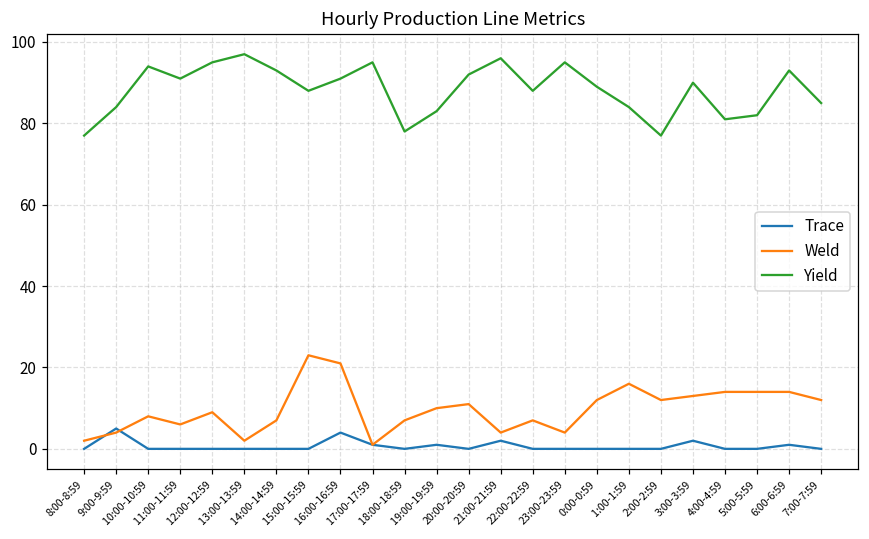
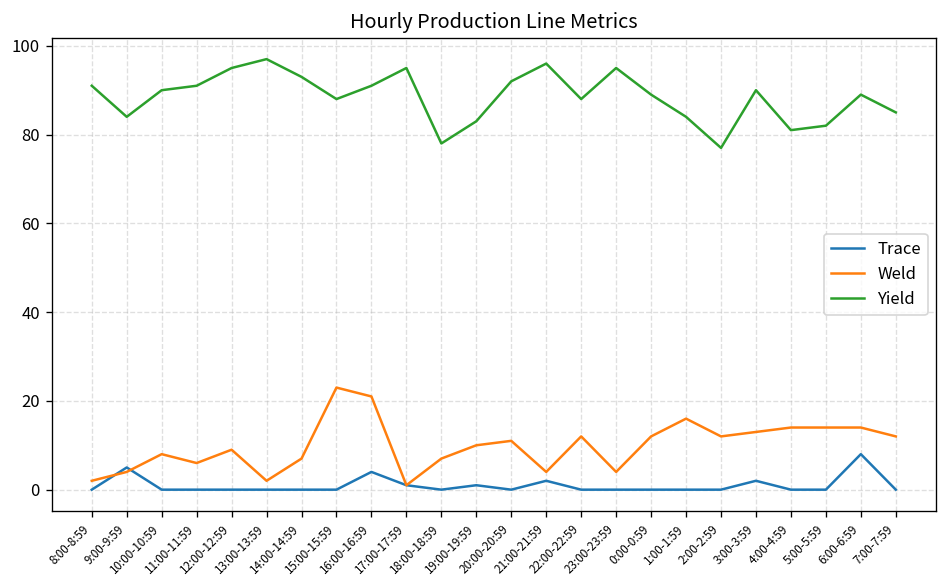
  {
    "Trace": {
      "8:00-8:59": 0,
      "9:00-9:59": 5,
      "10:00-10:59": 0,
      "11:00-11:59": 0,
      "12:00-12:59": 0,
      "13:00-13:59": 0,
      "14:00-14:59": 0,
      "15:00-15:59": 0,
      "16:00-16:59": 4,
      "18:00-18:59": 0,
      "19:00-19:59": 1,
      "20:00-20:59": 0,
      "21:00-21:59": 2,
      "22:00-22:59": 0,
      "23:00-23:59": 0,
      "0:00-0:59": 0,
      "1:00-1:59": 0,
      "2:00-2:59": 0,
      "3:00-3:59": 2,
      "4:00-4:59": 0,
      "5:00-5:59": 0,
-     "6:00-6:59": 1,
+     "6:00-6:59": 8,
      "7:00-7:59": 0
    },
    "Weld": {
      "8:00-8:59": 2,
      "9:00-9:59": 4,
      "10:00-10:59": 8,
      "11:00-11:59": 6,
      "12:00-12:59": 9,
      "13:00-13:59": 2,
      "14:00-14:59": 7,
      "15:00-15:59": 23,
      "16:00-16:59": 21,
      "18:00-18:59": 7,
      "19:00-19:59": 10,
      "20:00-20:59": 11,
      "21:00-21:59": 4,
-     "22:00-22:59": 7,
+     "22:00-22:59": 12,
      "23:00-23:59": 4,
      "0:00-0:59": 12,
      "1:00-1:59": 16,
      "2:00-2:59": 12,
      "3:00-3:59": 13,
      "4:00-4:59": 14,
      "5:00-5:59": 14,
      "6:00-6:59": 14,
      "7:00-7:59": 12
    },
    "Yield": {
-     "8:00-8:59": 77,
+     "8:00-8:59": 91,
      "9:00-9:59": 84,
-     "10:00-10:59": 94,
+     "10:00-10:59": 90,
      "11:00-11:59": 91,
      "12:00-12:59": 95,
      "13:00-13:59": 97,
      "14:00-14:59": 93,
      "15:00-15:59": 88,
      "16:00-16:59": 91,
      "17:00-17:59": 95,
      "18:00-18:59": 78,
      "19:00-19:59": 83,
      "20:00-20:59": 92,
      "21:00-21:59": 96,
      "22:00-22:59": 88,
      "23:00-23:59": 95,
      "0:00-0:59": 89,
      "1:00-1:59": 84,
      "2:00-2:59": 77,
      "3:00-3:59": 90,
      "4:00-4:59": 81,
      "5:00-5:59": 82,
-     "6:00-6:59": 93,
+     "6:00-6:59": 89,
      "7:00-7:59": 85
    }
  }
